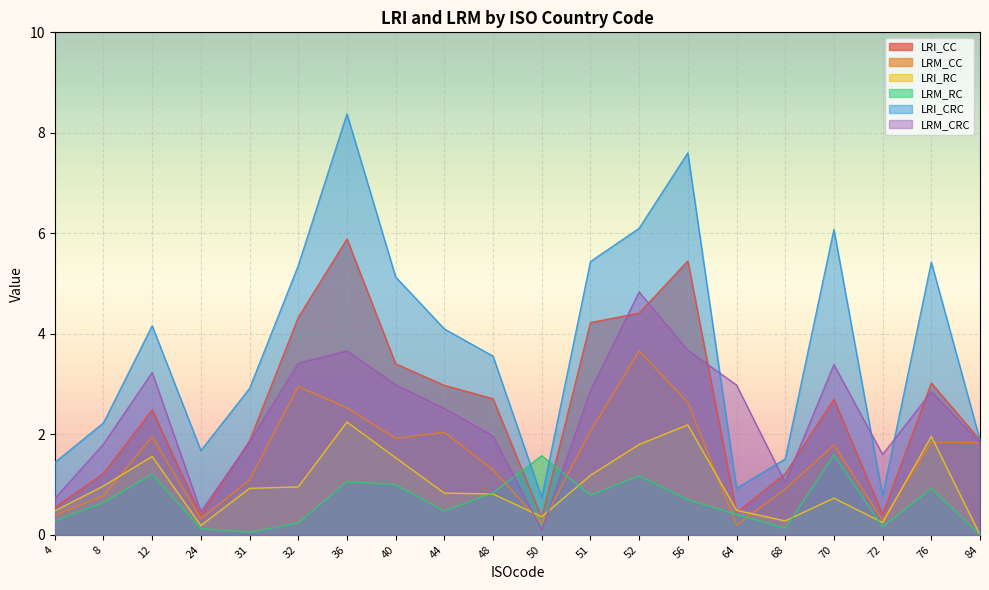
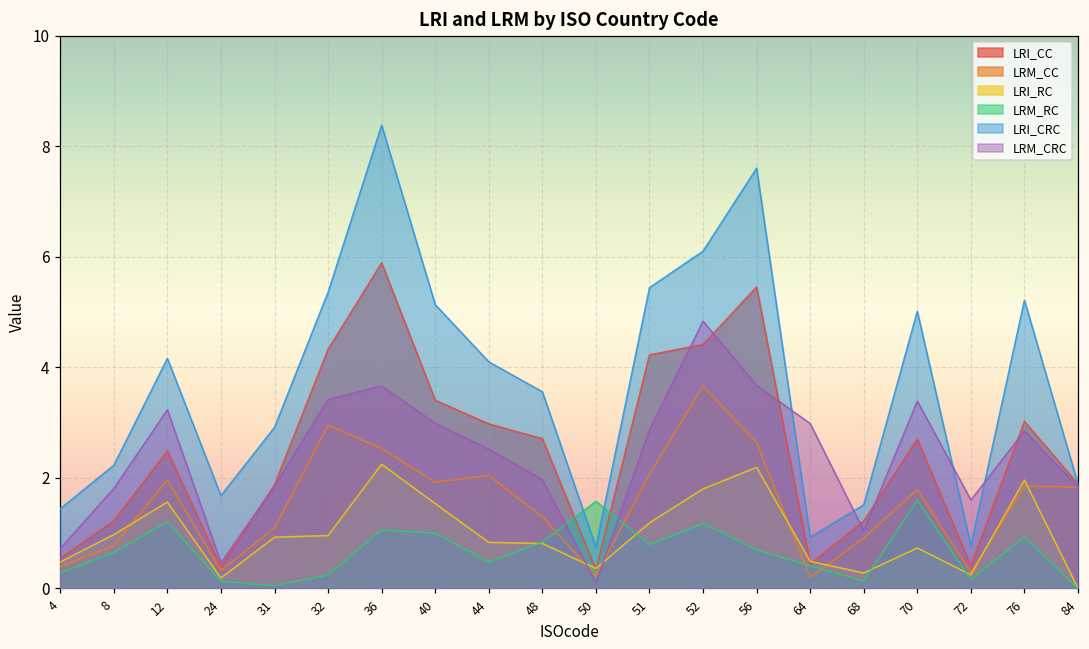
  {
    "LRI_RC": {
      "4": 0.5,
      "8": 1.0,
      "12": 1.6,
      "24": 0.2,
      "31": 0.9,
      "32": 1.0,
      "36": 2.2,
      "40": 1.5,
      "44": 0.8,
      "51": 1.2,
      "52": 1.8,
      "56": 2.2,
      "68": 0.3,
      "70": 0.7,
      "76": 2.0
    },
    "LRM_RC": {
      "4": 0.3,
      "8": 0.6,
      "12": 1.2,
      "24": 0.1,
      "31": 0.0,
      "32": 0.2,
      "36": 1.1,
      "40": 1.0,
      "44": 0.5,
      "50": 1.6,
      "51": 0.8,
      "52": 1.2,
      "56": 0.7,
      "68": 0.1,
      "70": 1.6,
      "72": 0.2,
      "76": 0.9
    },
    "LRI_CRC": {
      "4": 1.4,
      "8": 2.2,
      "12": 4.2,
      "24": 1.7,
      "31": 2.9,
      "32": 5.4,
      "36": 8.4,
      "40": 5.1,
      "44": 4.1,
      "48": 3.6,
      "50": 0.7,
      "51": 5.4,
      "52": 6.1,
      "56": 7.6,
      "64": 0.9,
      "68": 1.5,
-     "70": 6.1,
+     "70": 5.0,
      "72": 0.8,
-     "76": 5.4
+     "76": 5.2
    },
    "LRM_CRC": {
      "4": 0.7,
      "8": 1.8,
      "12": 3.2,
      "24": 0.5,
      "32": 3.4,
      "36": 3.7,
      "40": 3.0,
      "44": 2.5,
      "48": 2.0,
      "50": 0.1,
      "51": 2.9,
      "52": 4.8,
      "56": 3.7,
      "64": 3.0,
      "68": 1.0,
      "70": 3.4,
      "72": 1.6,
      "76": 2.8
    }
  }
